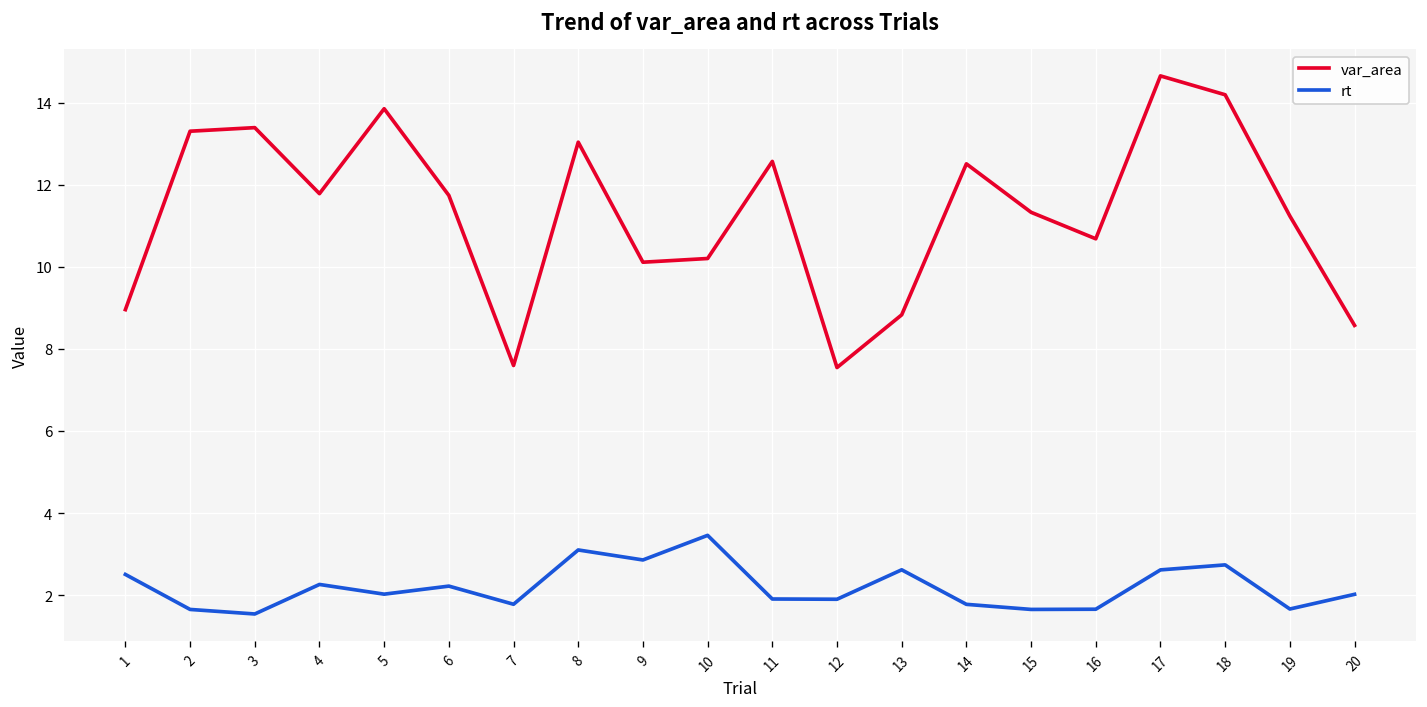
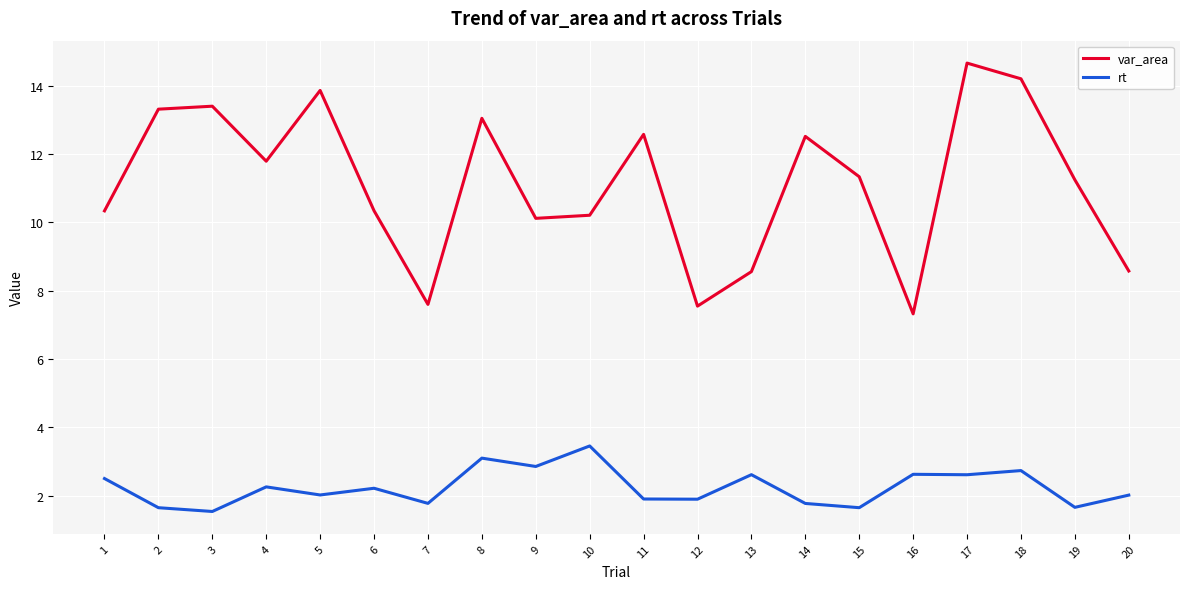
  {
    "var_area": {
-     "1": 9.0,
+     "1": 10.3,
      "2": 13.3,
      "3": 13.4,
      "4": 11.8,
      "5": 13.9,
-     "6": 11.7,
+     "6": 10.3,
      "7": 7.6,
      "8": 13.0,
      "9": 10.1,
      "10": 10.2,
      "11": 12.6,
      "12": 7.5,
-     "13": 8.8,
+     "13": 8.6,
      "14": 12.5,
      "15": 11.3,
-     "16": 10.7,
+     "16": 7.3,
      "17": 14.7,
      "18": 14.2,
      "19": 11.2,
      "20": 8.6
    },
    "rt": {
      "1": 2.5,
      "2": 1.6,
      "3": 1.5,
      "4": 2.3,
      "5": 2.0,
      "6": 2.2,
      "7": 1.8,
      "8": 3.1,
      "9": 2.9,
      "10": 3.5,
      "11": 1.9,
      "12": 1.9,
      "13": 2.6,
      "14": 1.8,
      "15": 1.6,
-     "16": 1.7,
+     "16": 2.6,
      "17": 2.6,
      "18": 2.7,
      "19": 1.7,
      "20": 2.0
    }
  }
